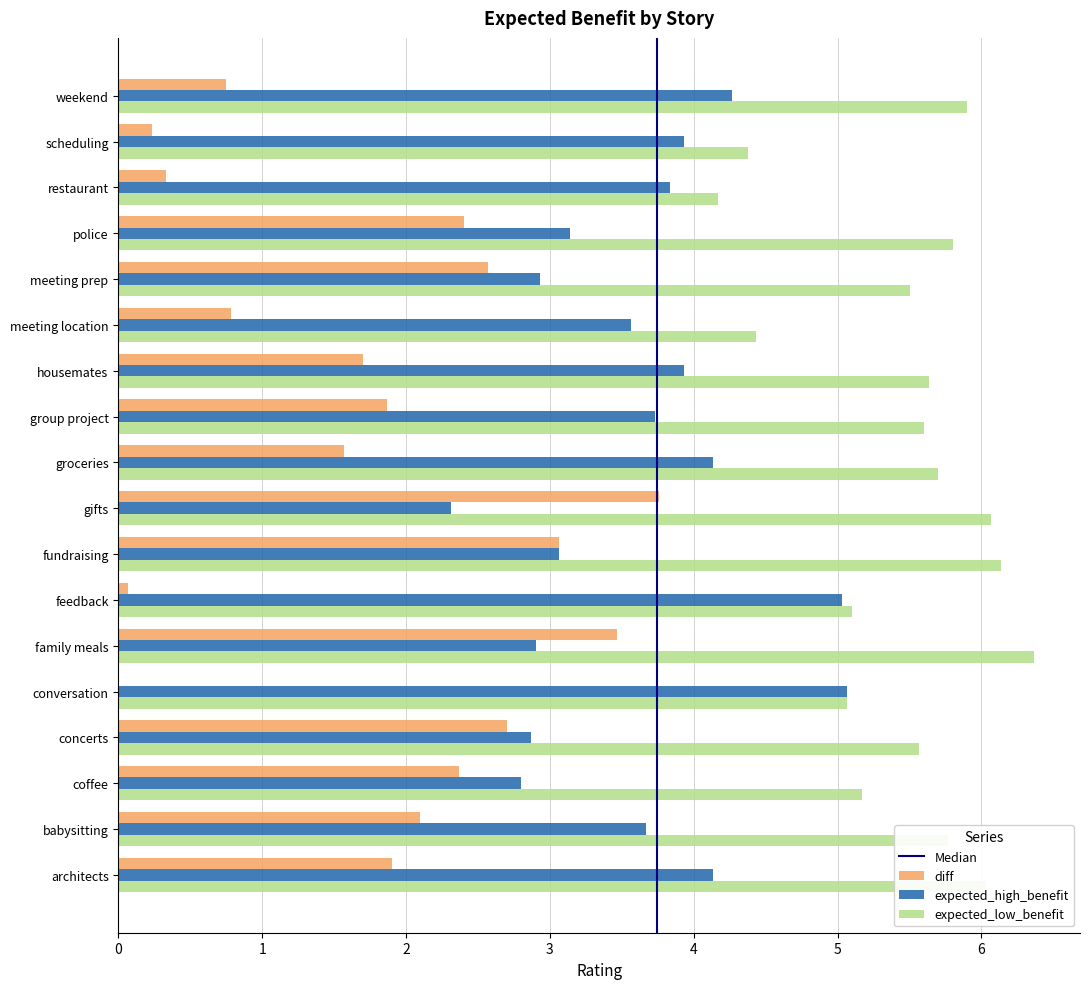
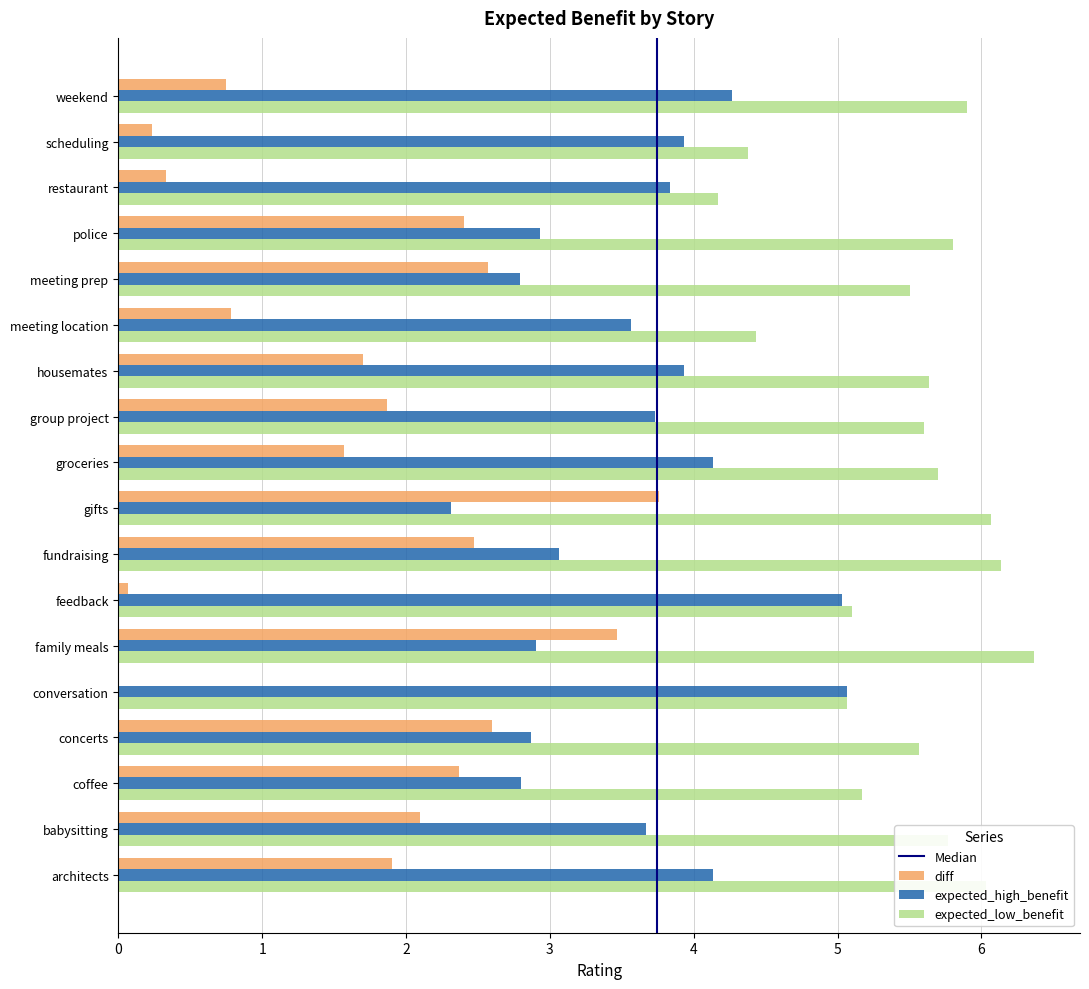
  {
    "diff": {
      "weekend": 0.75,
      "scheduling": 0.23,
      "restaurant": 0.33,
      "police": 2.40,
      "meeting prep": 2.57,
      "meeting location": 0.78,
      "housemates": 1.70,
      "group project": 1.87,
      "groceries": 1.57,
      "gifts": 3.76,
-     "fundraising": 3.07,
+     "fundraising": 2.48,
      "feedback": 0.07,
      "family meals": 3.47,
      "conversation": 0.00,
-     "concerts": 2.7,
+     "concerts": 2.6,
      "coffee": 2.37,
      "babysitting": 2.10,
      "architects": 1.90
    },
    "expected_high_benefit": {
      "weekend": 4.27,
      "scheduling": 3.93,
      "restaurant": 3.83,
-     "police": 3.14,
-     "meeting prep": 2.93,
+     "police": 2.93,
+     "meeting prep": 2.79,
      "meeting location": 3.57,
      "housemates": 3.93,
      "group project": 3.73,
      "groceries": 4.13,
      "gifts": 2.31,
      "fundraising": 3.07,
      "feedback": 5.03,
      "family meals": 2.90,
      "conversation": 5.07,
      "concerts": 2.87,
      "coffee": 2.80,
      "babysitting": 3.67,
      "architects": 4.13
    },
    "expected_low_benefit": {
      "weekend": 5.90,
      "scheduling": 4.38,
      "restaurant": 4.17,
      "police": 5.80,
      "meeting prep": 5.50,
      "meeting location": 4.43,
      "housemates": 5.63,
      "group project": 5.60,
      "groceries": 5.70,
      "gifts": 6.07,
      "fundraising": 6.13,
      "feedback": 5.10,
      "family meals": 6.37,
      "conversation": 5.07,
      "concerts": 5.57,
      "coffee": 5.17
    }
  }
